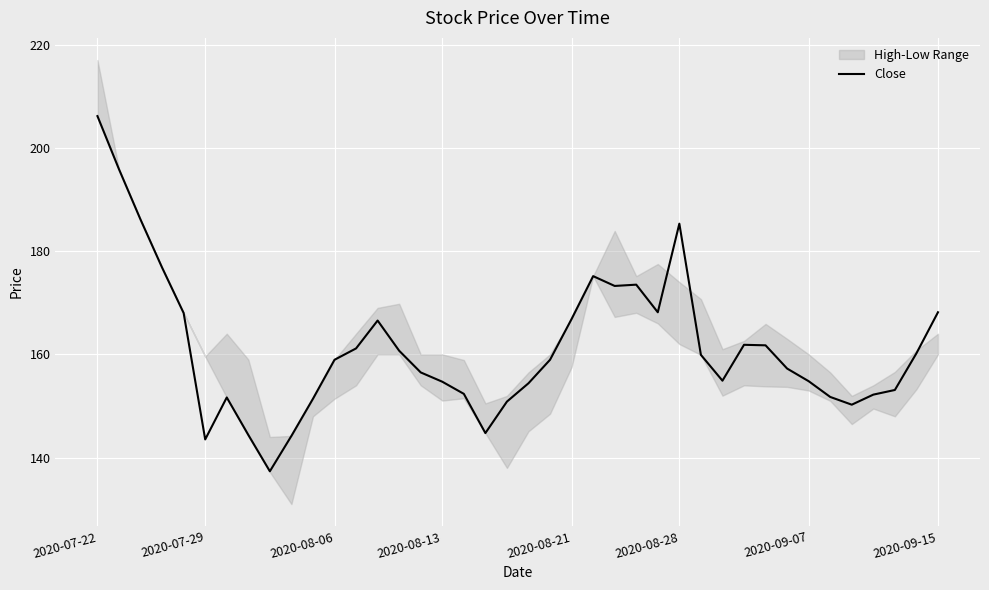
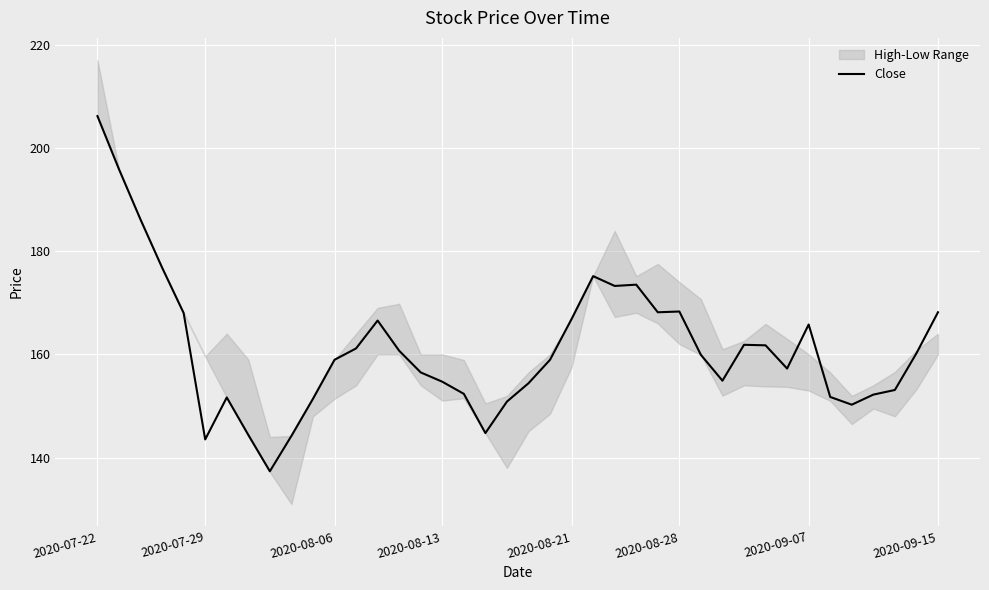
  {
    "Close": {
      "2020-07-22": 206,
      "2020-07-29": 144,
      "2020-08-13": 155,
-     "2020-08-28": 185,
-     "2020-09-07": 155,
+     "2020-08-28": 168,
+     "2020-09-07": 166,
      "2020-09-15": 168
    }
  }
